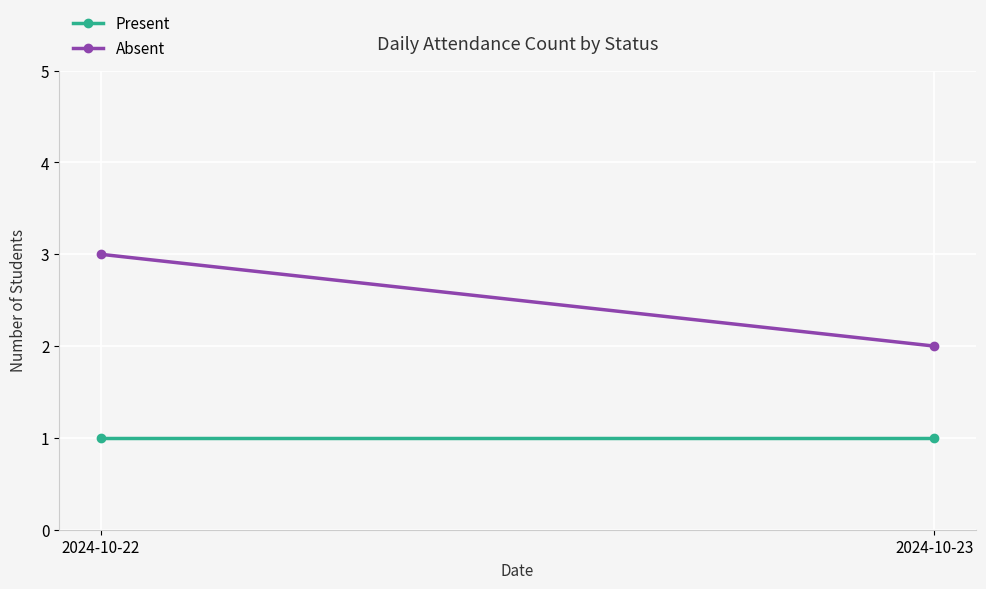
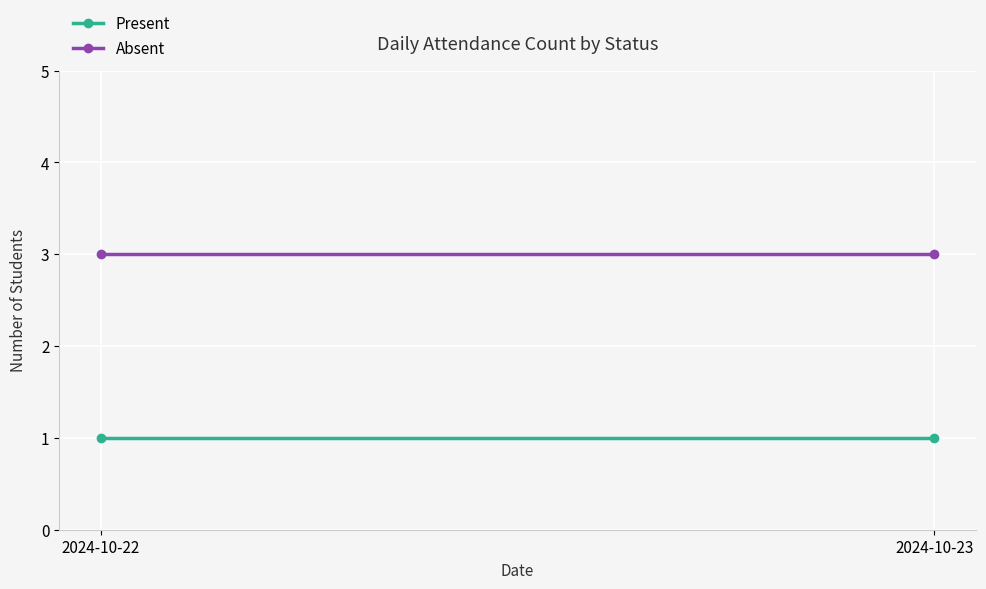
  {
    "Present": {
      "2024-10-22": 1,
      "2024-10-23": 1
    },
    "Absent": {
      "2024-10-22": 3,
-     "2024-10-23": 2
+     "2024-10-23": 3
    }
  }
